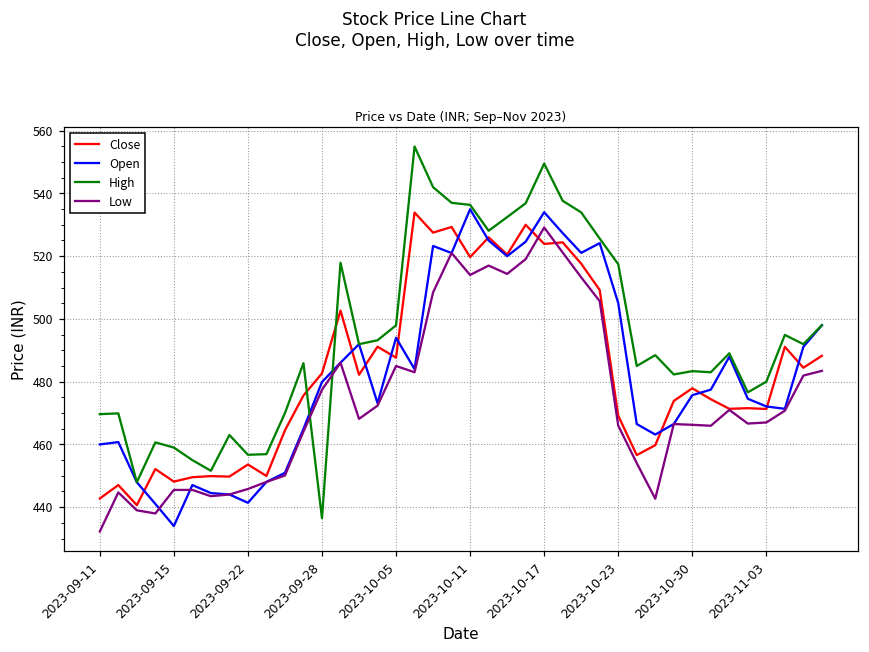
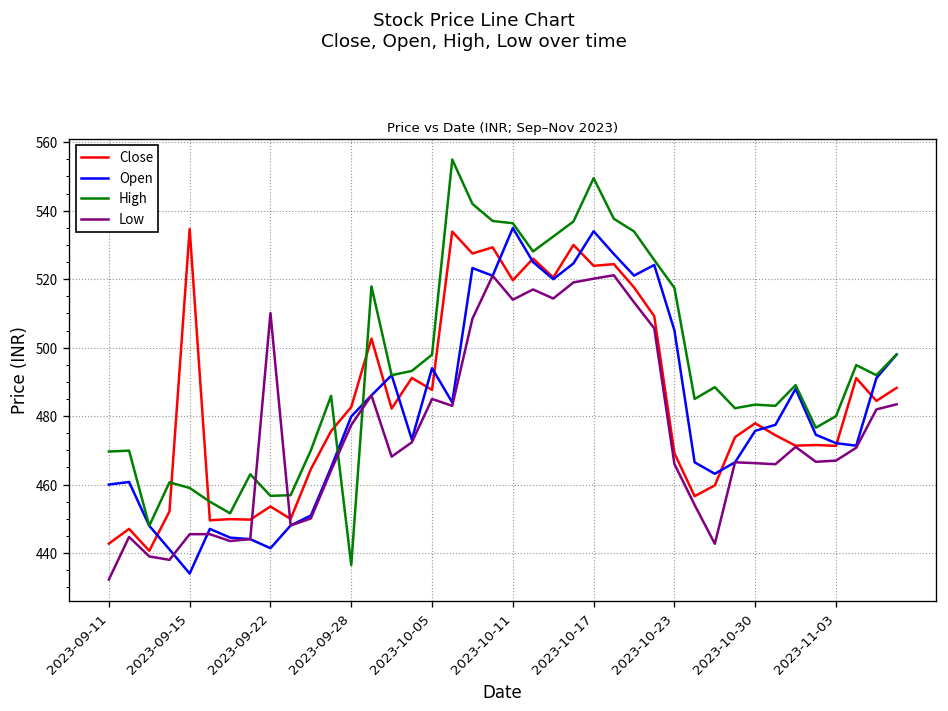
  {
    "Close": {
      "2023-09-11": 443,
-     "2023-09-15": 448,
+     "2023-09-15": 535,
      "2023-09-22": 454,
      "2023-09-28": 483,
      "2023-10-05": 488,
      "2023-10-11": 520,
      "2023-10-17": 524,
      "2023-10-23": 469,
      "2023-10-30": 478
    },
    "Open": {
      "2023-09-11": 460,
      "2023-09-15": 434,
      "2023-09-22": 441,
      "2023-09-28": 480,
      "2023-10-05": 494,
      "2023-10-11": 535,
      "2023-10-17": 534,
      "2023-10-23": 505,
      "2023-10-30": 476
    },
    "High": {
      "2023-09-11": 470,
      "2023-09-15": 459,
      "2023-09-22": 457,
      "2023-09-28": 436,
      "2023-10-05": 498,
      "2023-10-11": 536,
      "2023-10-17": 550,
      "2023-10-23": 517,
      "2023-10-30": 483,
      "2023-11-03": 480
    },
    "Low": {
      "2023-09-11": 432,
      "2023-09-15": 446,
-     "2023-09-22": 446,
+     "2023-09-22": 510,
      "2023-09-28": 477,
      "2023-10-05": 485,
      "2023-10-11": 514,
-     "2023-10-17": 529,
+     "2023-10-17": 520,
      "2023-10-23": 466,
      "2023-10-30": 466,
      "2023-11-03": 467
    }
  }
